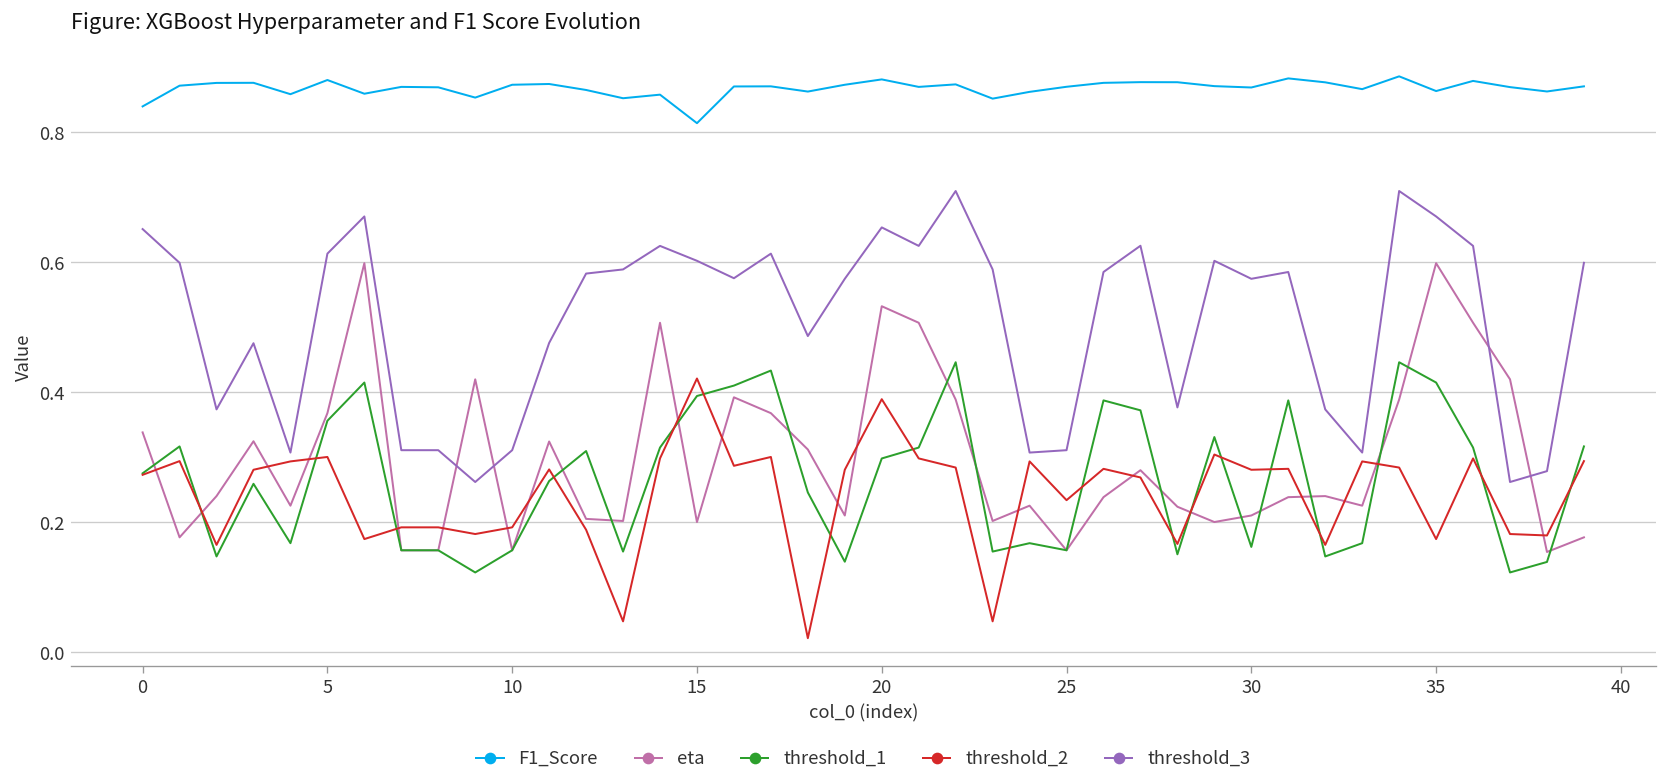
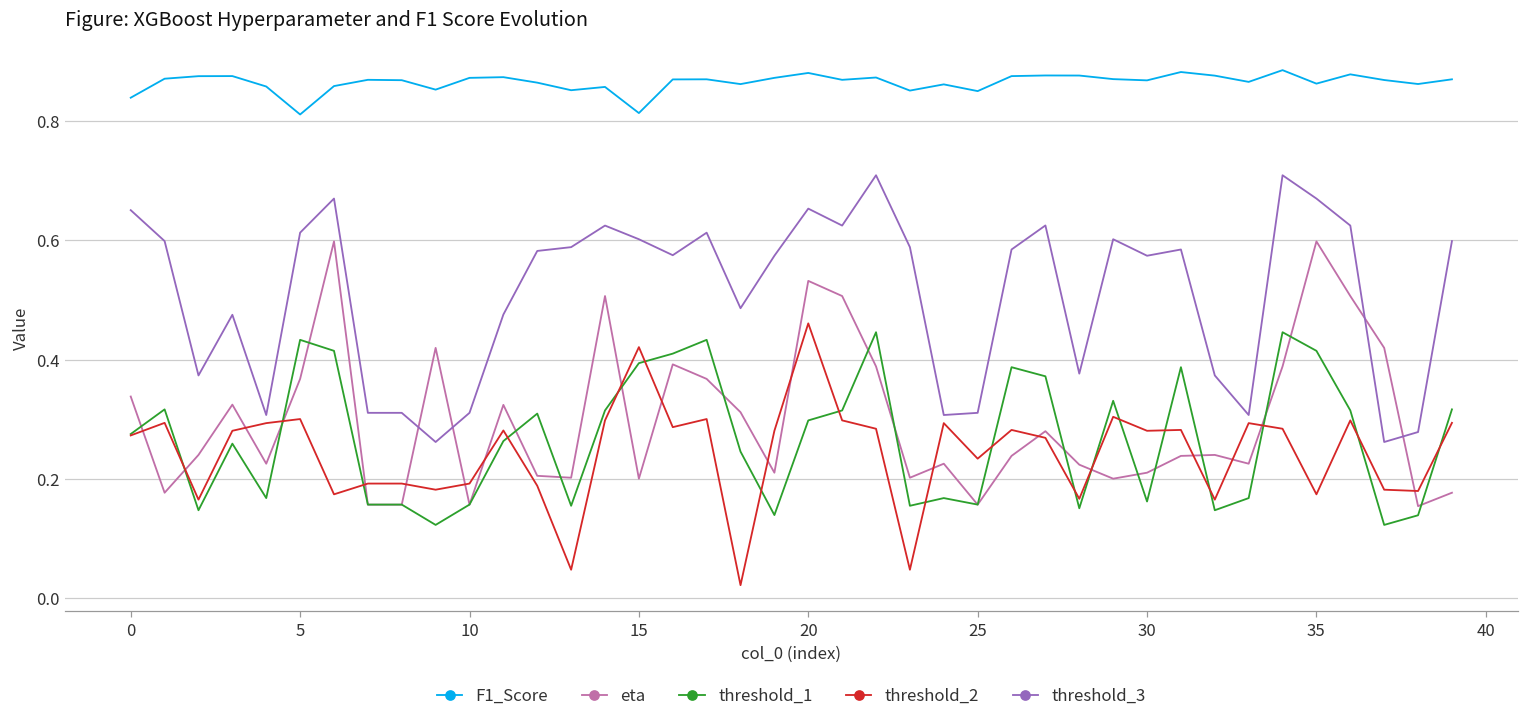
  {
    "F1_Score": {
      "0": 0.84,
-     "5": 0.88,
+     "5": 0.81,
      "10": 0.87,
      "15": 0.81,
      "20": 0.88,
-     "25": 0.87,
+     "25": 0.85,
      "30": 0.87,
      "35": 0.86
    },
    "threshold_1": {
-     "5": 0.36,
+     "5": 0.43,
      "15": 0.39,
      "20": 0.30,
      "30": 0.16,
      "35": 0.41
    },
    "threshold_2": {
      "5": 0.30,
      "10": 0.19,
      "15": 0.42,
-     "20": 0.39,
+     "20": 0.46,
      "25": 0.23,
      "30": 0.28,
      "35": 0.17
    }
  }
